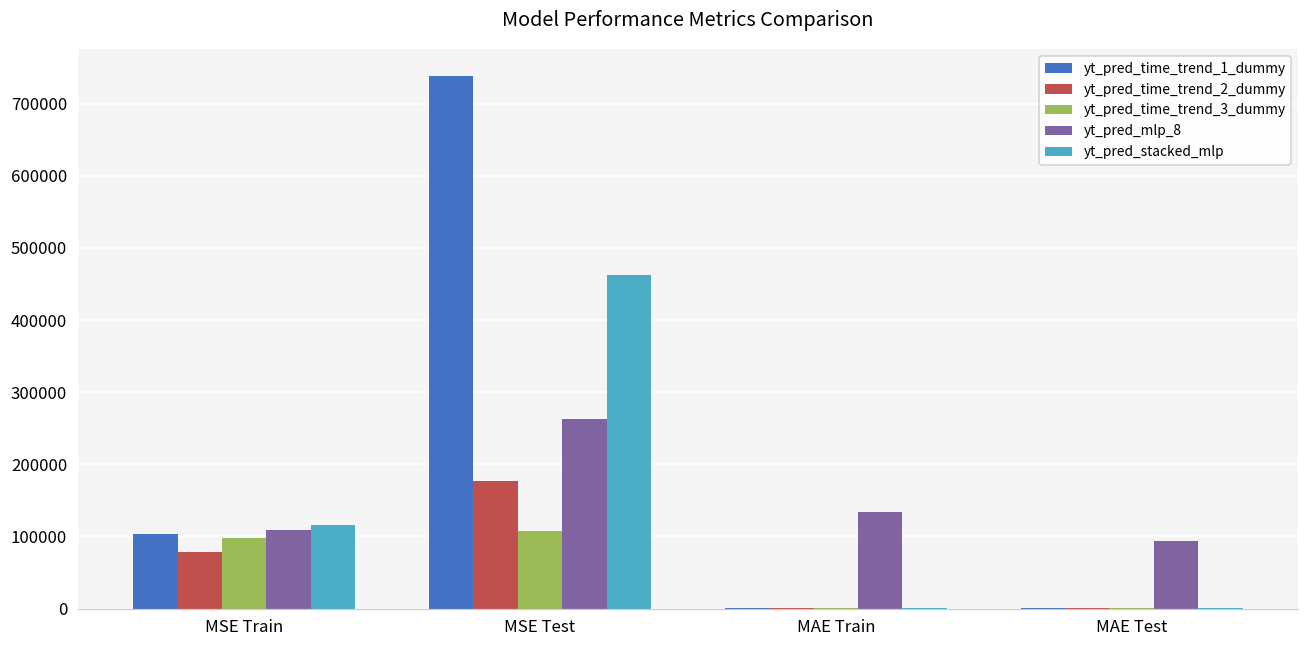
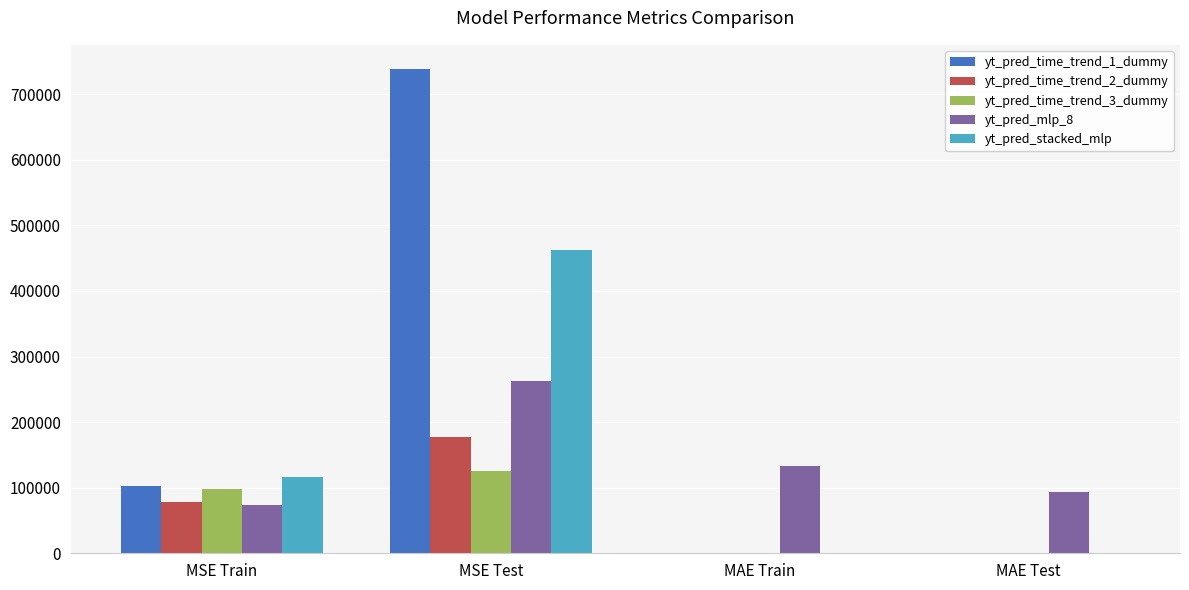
  {
    "yt_pred_time_trend_2_dummy": {
      "MSE Train": 80000,
      "MSE Test": 180000
    },
    "yt_pred_time_trend_3_dummy": {
      "MSE Train": 100000,
-     "MSE Test": 110000
+     "MSE Test": 130000
    },
    "yt_pred_mlp_8": {
-     "MSE Train": 110000,
+     "MSE Train": 70000,
      "MSE Test": 260000,
      "MAE Train": 130000,
      "MAE Test": 90000
    }
  }
